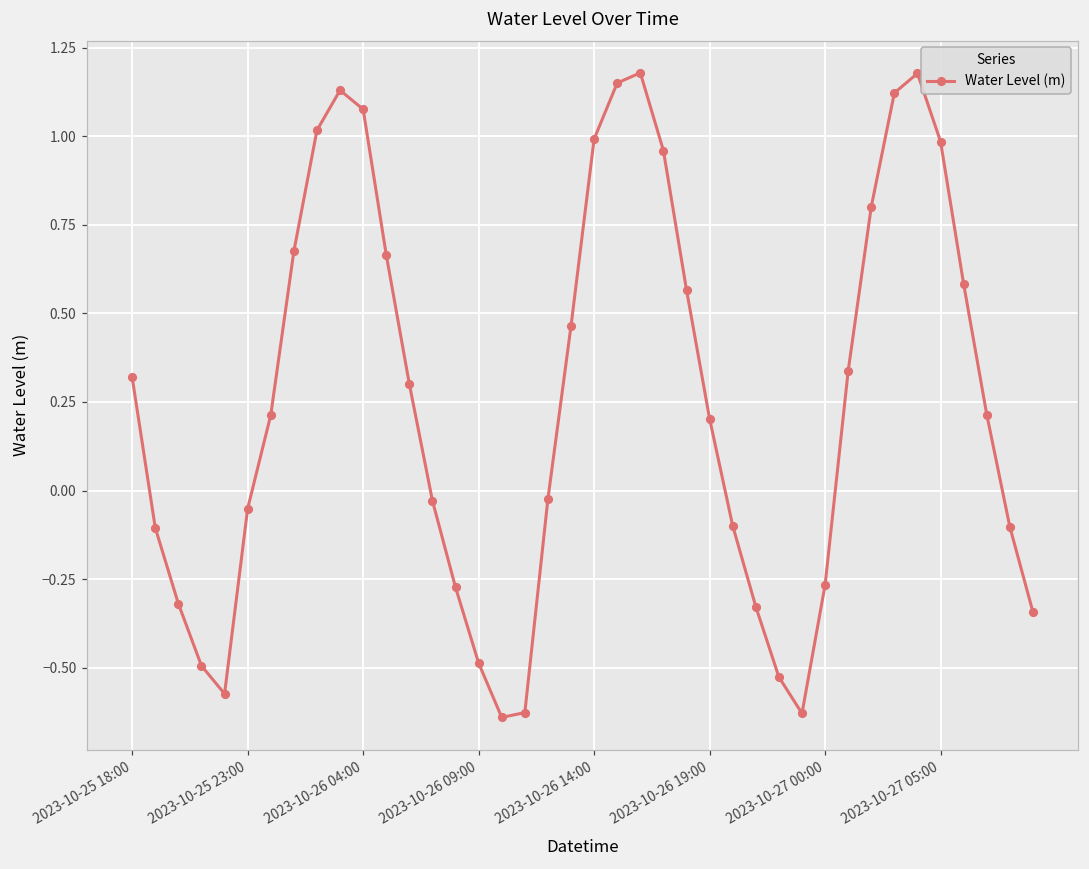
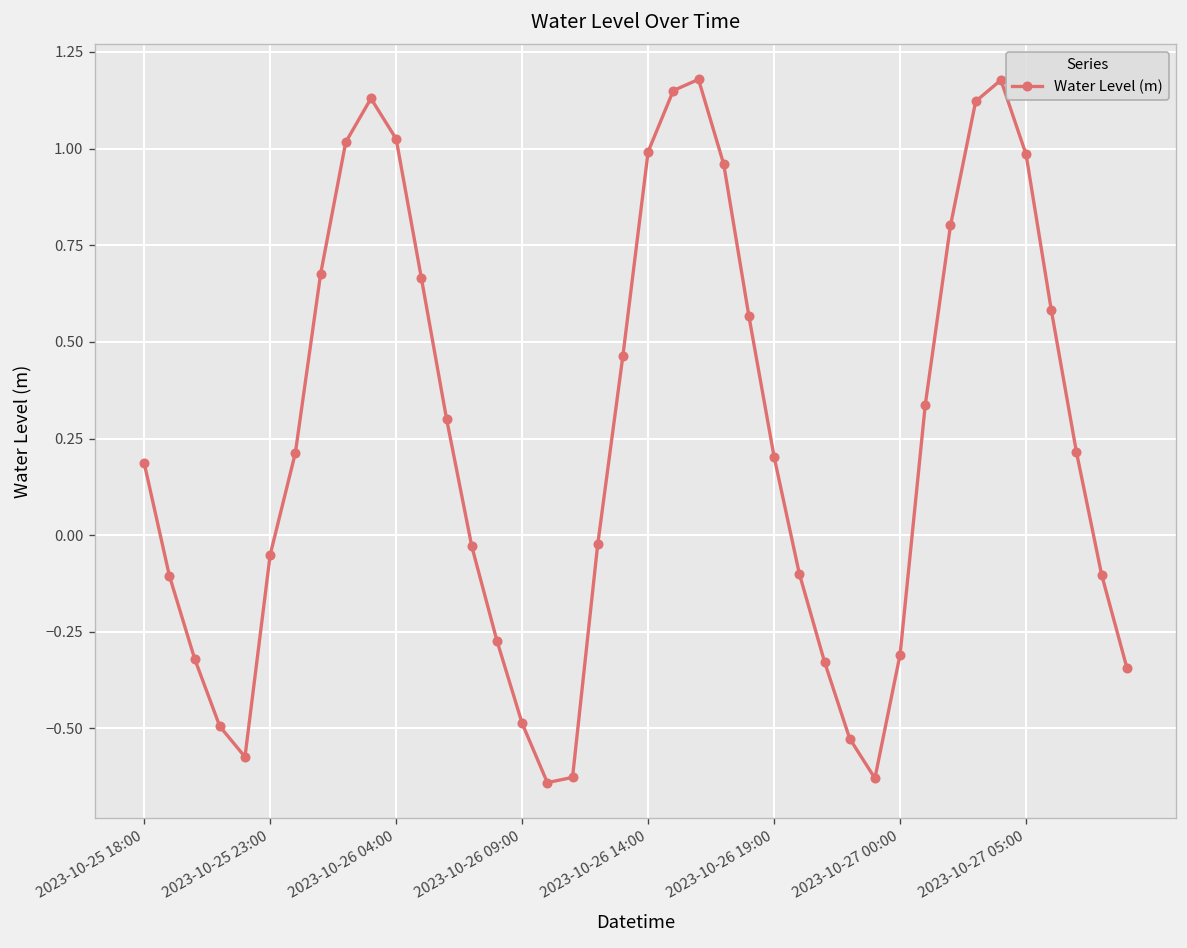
  {
-   "2023-10-25 18:00": 0.32,
+   "2023-10-25 18:00": 0.19,
    "2023-10-25 23:00": -0.05,
-   "2023-10-26 04:00": 1.08,
+   "2023-10-26 04:00": 1.02,
    "2023-10-26 09:00": -0.49,
    "2023-10-26 14:00": 0.99,
    "2023-10-26 19:00": 0.20,
-   "2023-10-27 00:00": -0.27,
+   "2023-10-27 00:00": -0.31,
    "2023-10-27 05:00": 0.98
  }
